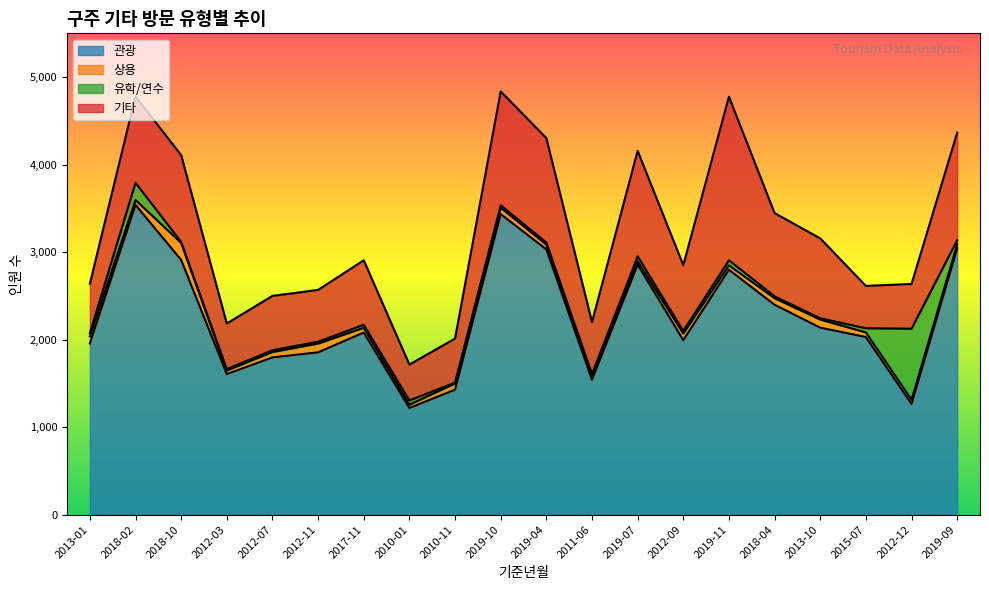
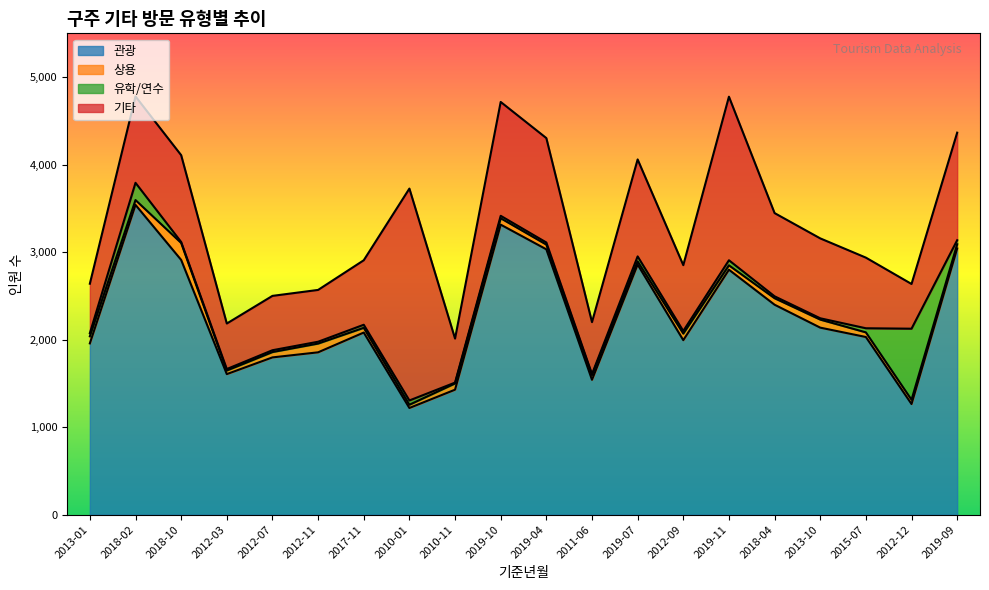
  {
    "관광": {
      "2013-01": "2,000",
      "2018-02": "3,500",
      "2018-10": "2,900",
      "2012-03": "1,600",
      "2012-07": "1,800",
      "2012-11": "1,900",
      "2017-11": "2,100",
      "2010-01": "1,200",
      "2010-11": "1,400",
-     "2019-10": "3,400",
+     "2019-10": "3,300",
      "2019-04": "3,000",
      "2011-06": "1,500",
      "2019-07": "2,900",
      "2012-09": "2,000",
      "2019-11": "2,800",
      "2018-04": "2,400",
      "2013-10": "2,100",
      "2015-07": "2,000",
      "2012-12": "1,300",
      "2019-09": "3,000"
    },
    "상용": {
      "2013-01": "100",
      "2018-02": "100",
      "2017-11": "100",
      "2010-01": "0",
      "2019-07": "0",
      "2012-09": "100",
      "2019-11": "100",
      "2015-07": "100",
      "2012-12": "0",
      "2019-09": "0"
    },
    "유학/연수": {
      "2013-01": "0",
      "2018-02": "200",
      "2017-11": "0",
      "2010-01": "0",
      "2019-07": "100",
      "2012-09": "0",
      "2019-11": "100",
      "2015-07": "0",
      "2012-12": "800",
      "2019-09": "0"
    },
    "기타": {
      "2013-01": "600",
      "2018-10": "1,000",
      "2012-03": "500",
      "2012-07": "600",
      "2012-11": "600",
      "2017-11": "700",
-     "2010-01": "400",
+     "2010-01": "2,400",
      "2010-11": "500",
      "2019-10": "1,300",
      "2019-04": "1,200",
      "2011-06": "600",
-     "2019-07": "1,200",
+     "2019-07": "1,100",
      "2012-09": "800",
      "2019-11": "1,900",
      "2018-04": "1,000",
      "2013-10": "900",
-     "2015-07": "500",
+     "2015-07": "800",
      "2012-12": "500",
      "2019-09": "1,200"
    }
  }
